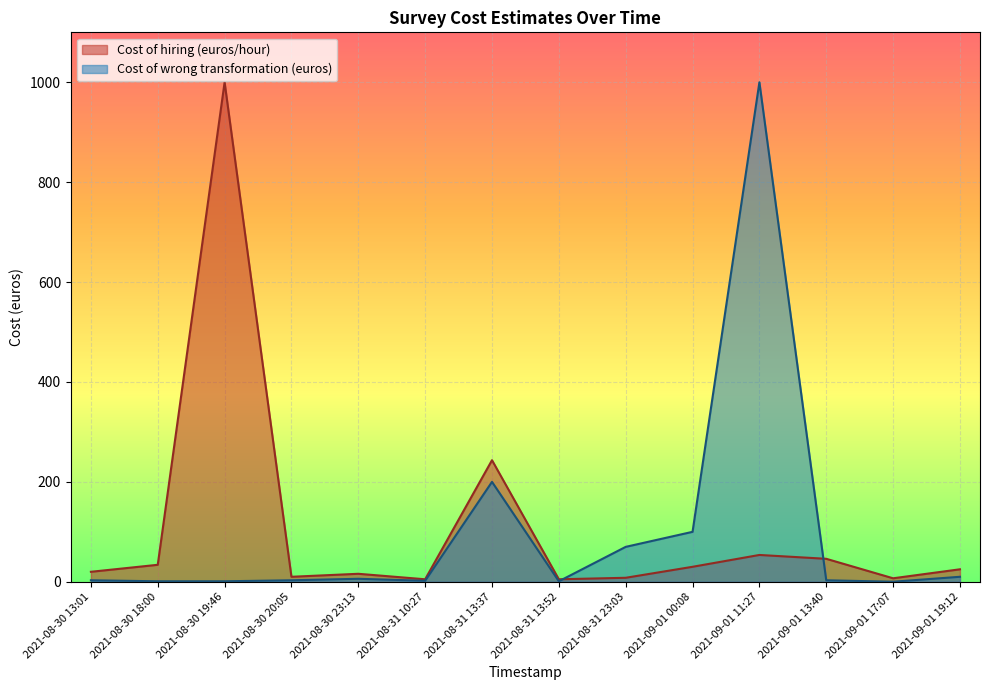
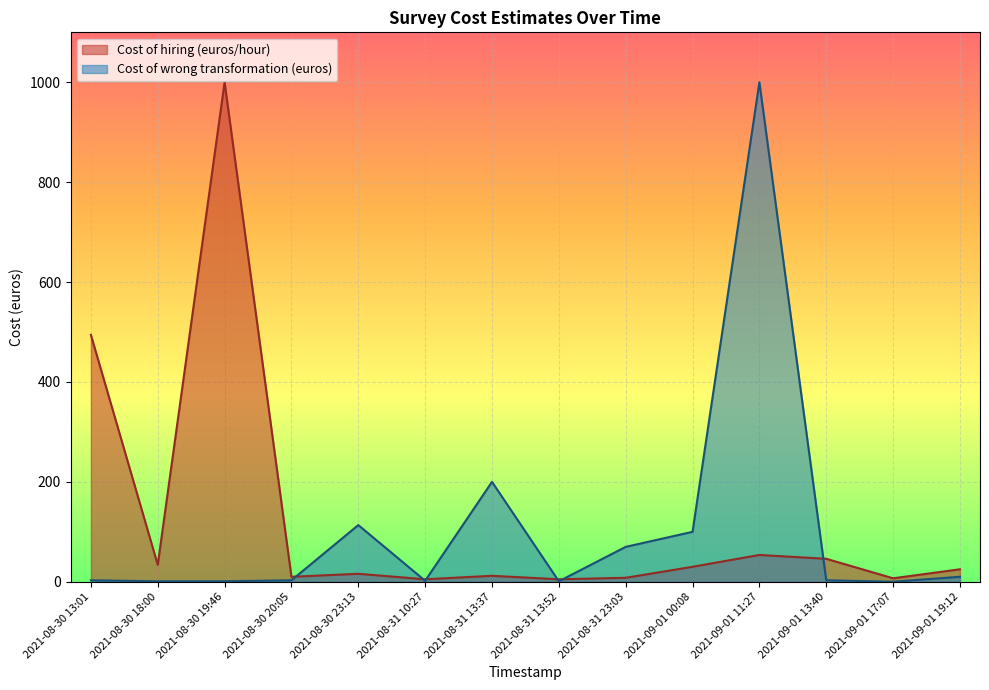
  {
    "Cost of hiring (euros/hour)": {
-     "2021-08-30 13:01": 20,
+     "2021-08-30 13:01": 490,
      "2021-08-30 18:00": 30,
      "2021-08-30 19:46": 1000,
      "2021-08-30 20:05": 10,
      "2021-08-30 23:13": 20,
-     "2021-08-31 13:37": 240,
+     "2021-08-31 13:37": 10,
      "2021-08-31 23:03": 10,
      "2021-09-01 00:08": 30,
      "2021-09-01 11:27": 50,
      "2021-09-01 13:40": 50,
      "2021-09-01 17:07": 10,
      "2021-09-01 19:12": 30
    },
    "Cost of wrong transformation (euros)": {
      "2021-08-30 13:01": 0,
      "2021-08-30 18:00": 0,
      "2021-08-30 19:46": 0,
      "2021-08-30 20:05": 0,
-     "2021-08-30 23:13": 10,
+     "2021-08-30 23:13": 110,
      "2021-08-31 13:37": 200,
      "2021-08-31 23:03": 70,
      "2021-09-01 00:08": 100,
      "2021-09-01 11:27": 1000,
      "2021-09-01 13:40": 0,
      "2021-09-01 17:07": 0,
      "2021-09-01 19:12": 10
    }
  }
